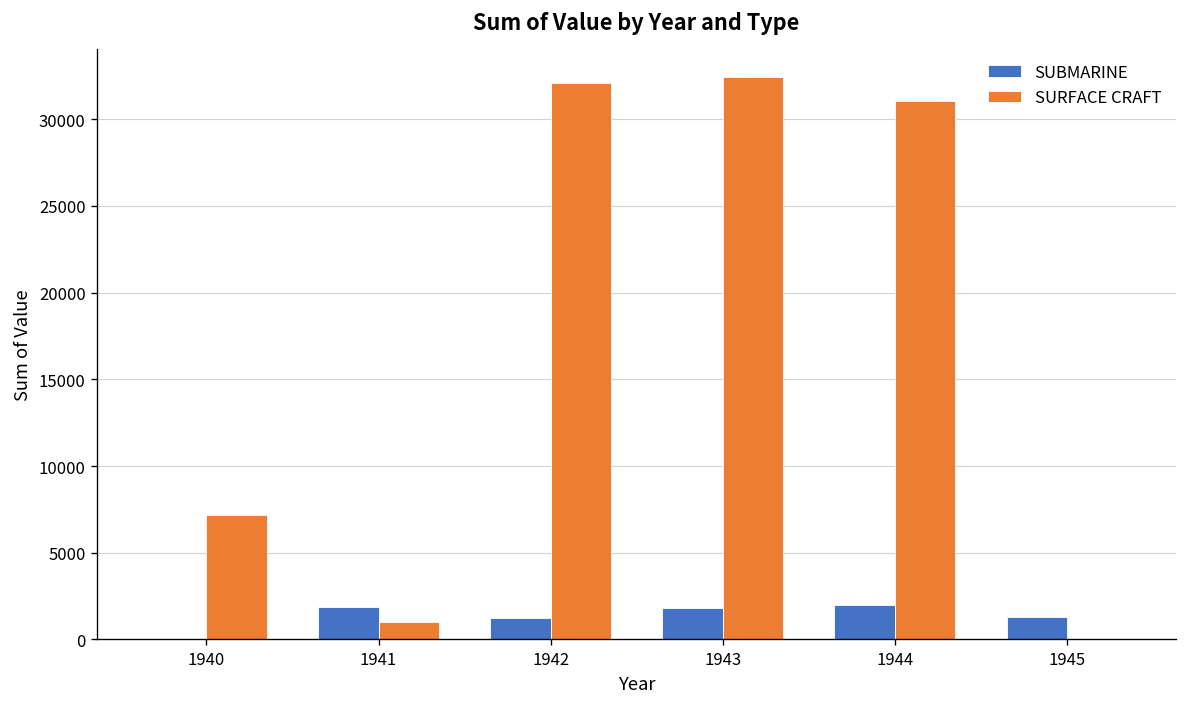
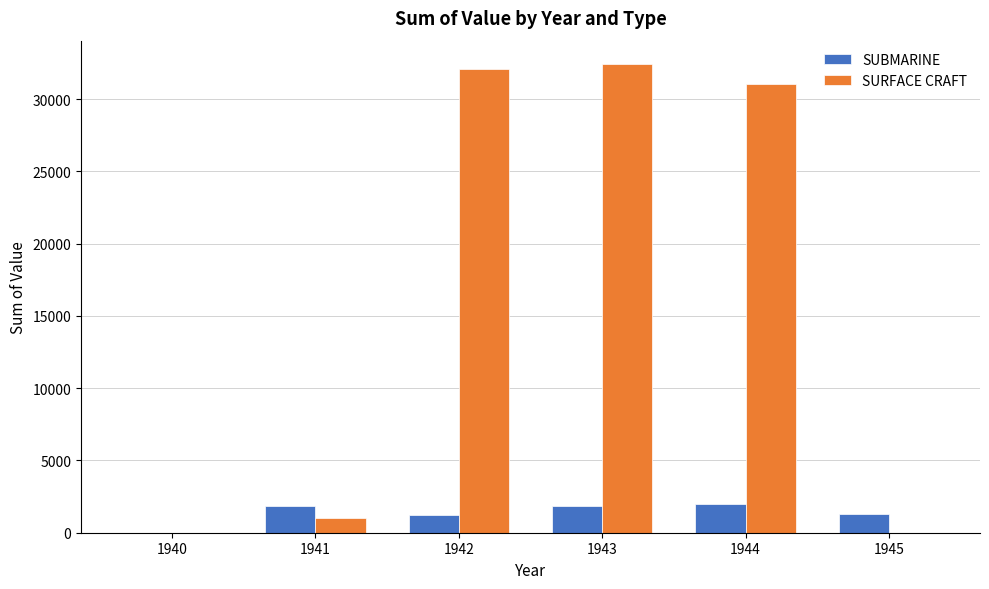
  {
    "SUBMARINE": {
      "1940": 0,
      "1941": 1900,
      "1942": 1300,
      "1943": 1800,
      "1944": 2000,
      "1945": 1300
    },
    "SURFACE CRAFT": {
-     "1940": 7200,
+     "1940": 0,
      "1941": 1000,
      "1942": 32100,
      "1943": 32400,
      "1944": 31100,
      "1945": 0
    }
  }
